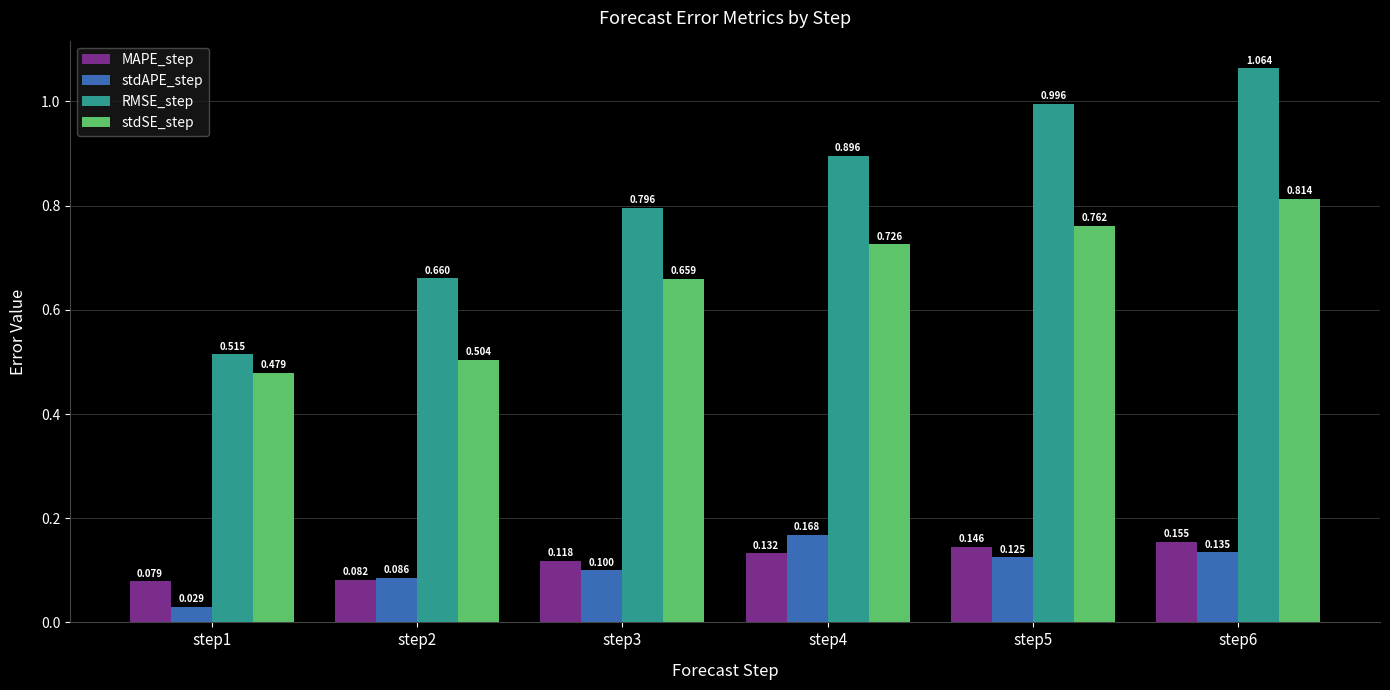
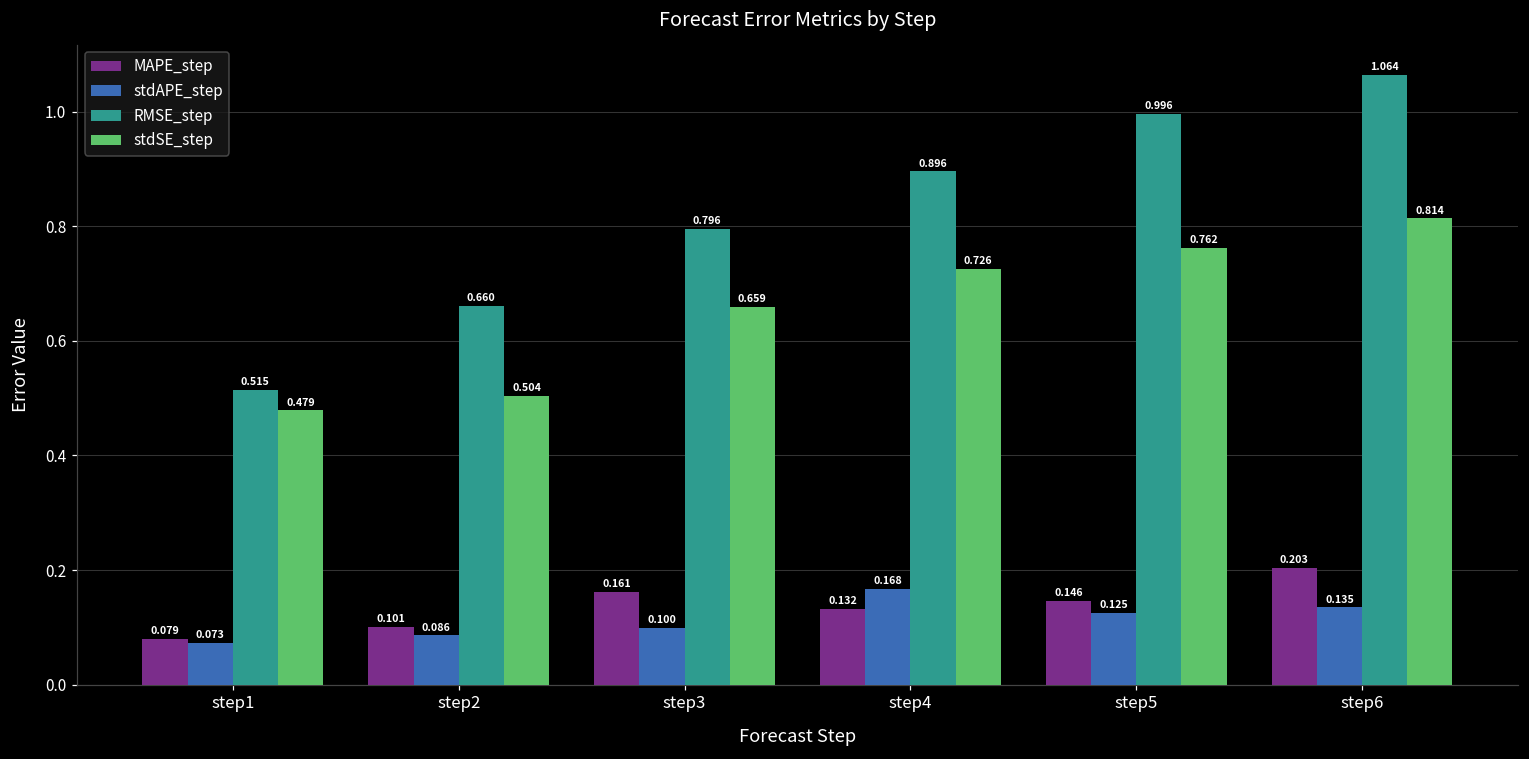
  {
    "MAPE_step": {
      "step1": 0.079,
-     "step2": 0.082,
-     "step3": 0.118,
+     "step2": 0.101,
+     "step3": 0.161,
      "step4": 0.132,
      "step5": 0.146,
-     "step6": 0.155
+     "step6": 0.203
    },
    "stdAPE_step": {
-     "step1": 0.029,
+     "step1": 0.073,
      "step2": 0.086,
      "step3": 0.100,
      "step4": 0.168,
      "step5": 0.125,
      "step6": 0.135
    },
    "RMSE_step": {
      "step1": 0.515,
      "step2": 0.660,
      "step3": 0.796,
      "step4": 0.896,
      "step5": 0.996,
      "step6": 1.064
    },
    "stdSE_step": {
      "step1": 0.479,
      "step2": 0.504,
      "step3": 0.659,
      "step4": 0.726,
      "step5": 0.762,
      "step6": 0.814
    }
  }
